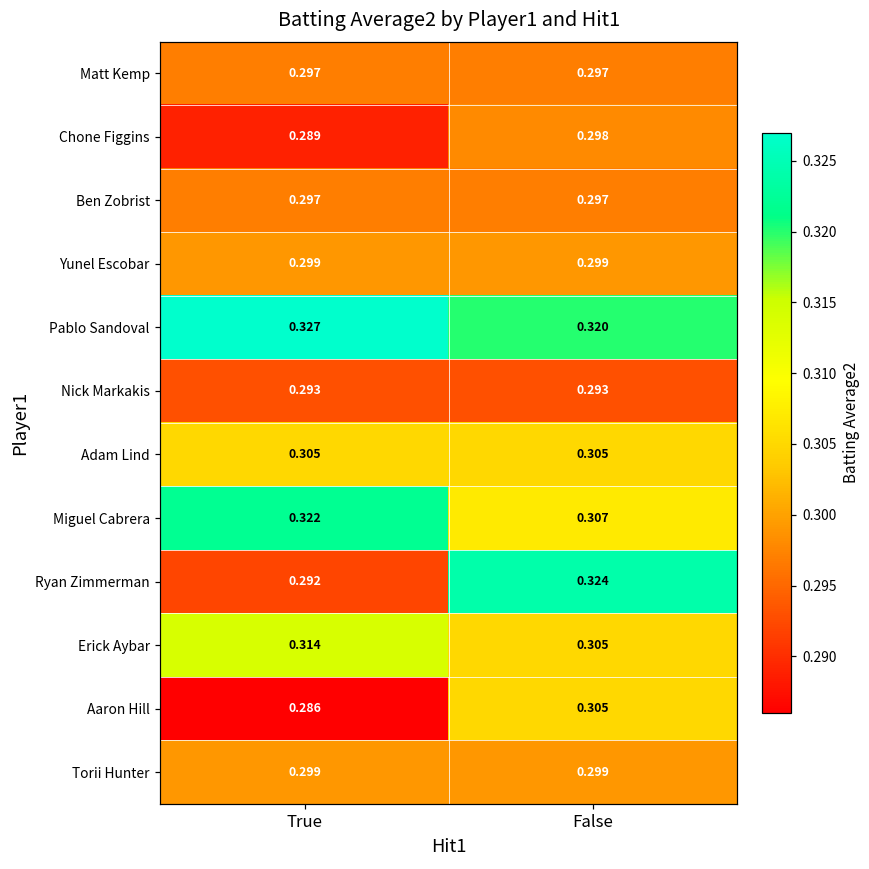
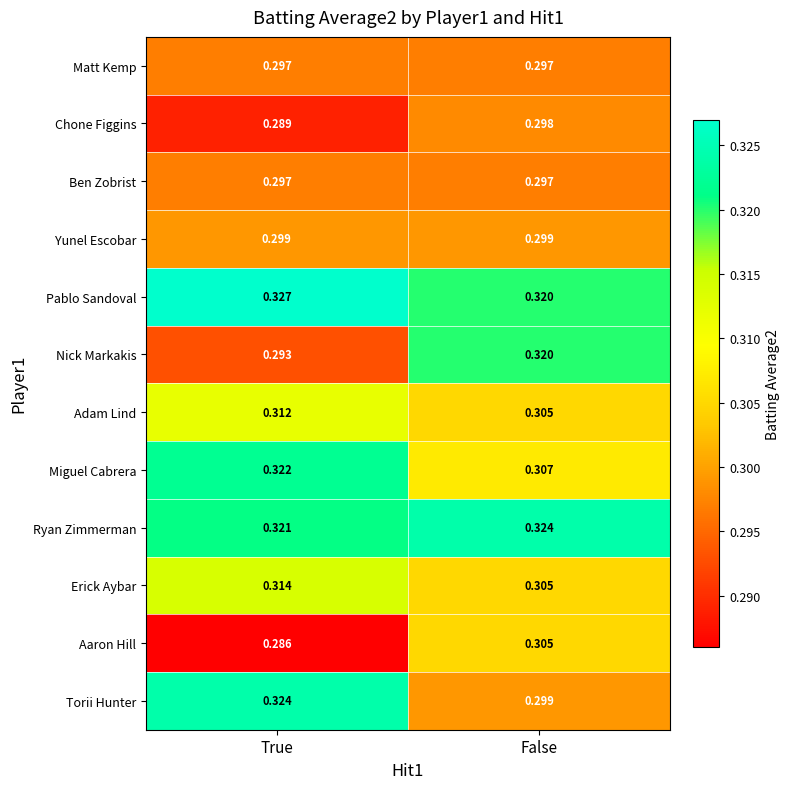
  {
    "Matt Kemp": {
      "True": 0.297,
      "False": 0.297
    },
    "Chone Figgins": {
      "True": 0.289,
      "False": 0.298
    },
    "Ben Zobrist": {
      "True": 0.297,
      "False": 0.297
    },
    "Yunel Escobar": {
      "True": 0.299,
      "False": 0.299
    },
    "Pablo Sandoval": {
      "True": 0.327,
      "False": 0.320
    },
    "Nick Markakis": {
      "True": 0.293,
-     "False": 0.293
+     "False": 0.320
    },
    "Adam Lind": {
-     "True": 0.305,
+     "True": 0.312,
      "False": 0.305
    },
    "Miguel Cabrera": {
      "True": 0.322,
      "False": 0.307
    },
    "Ryan Zimmerman": {
-     "True": 0.292,
+     "True": 0.321,
      "False": 0.324
    },
    "Erick Aybar": {
      "True": 0.314,
      "False": 0.305
    },
    "Aaron Hill": {
      "True": 0.286,
      "False": 0.305
    },
    "Torii Hunter": {
-     "True": 0.299,
+     "True": 0.324,
      "False": 0.299
    }
  }
